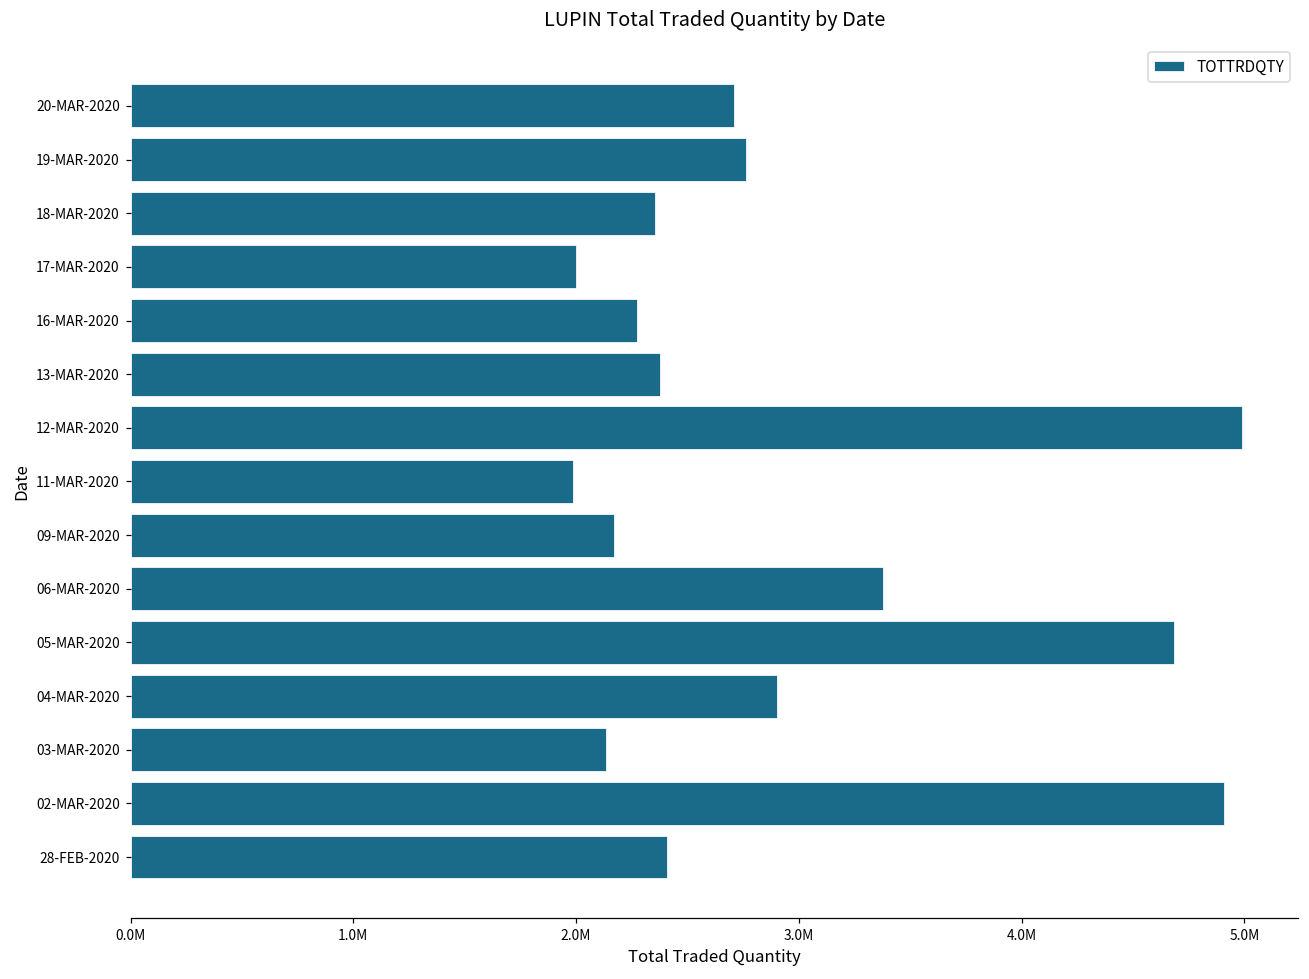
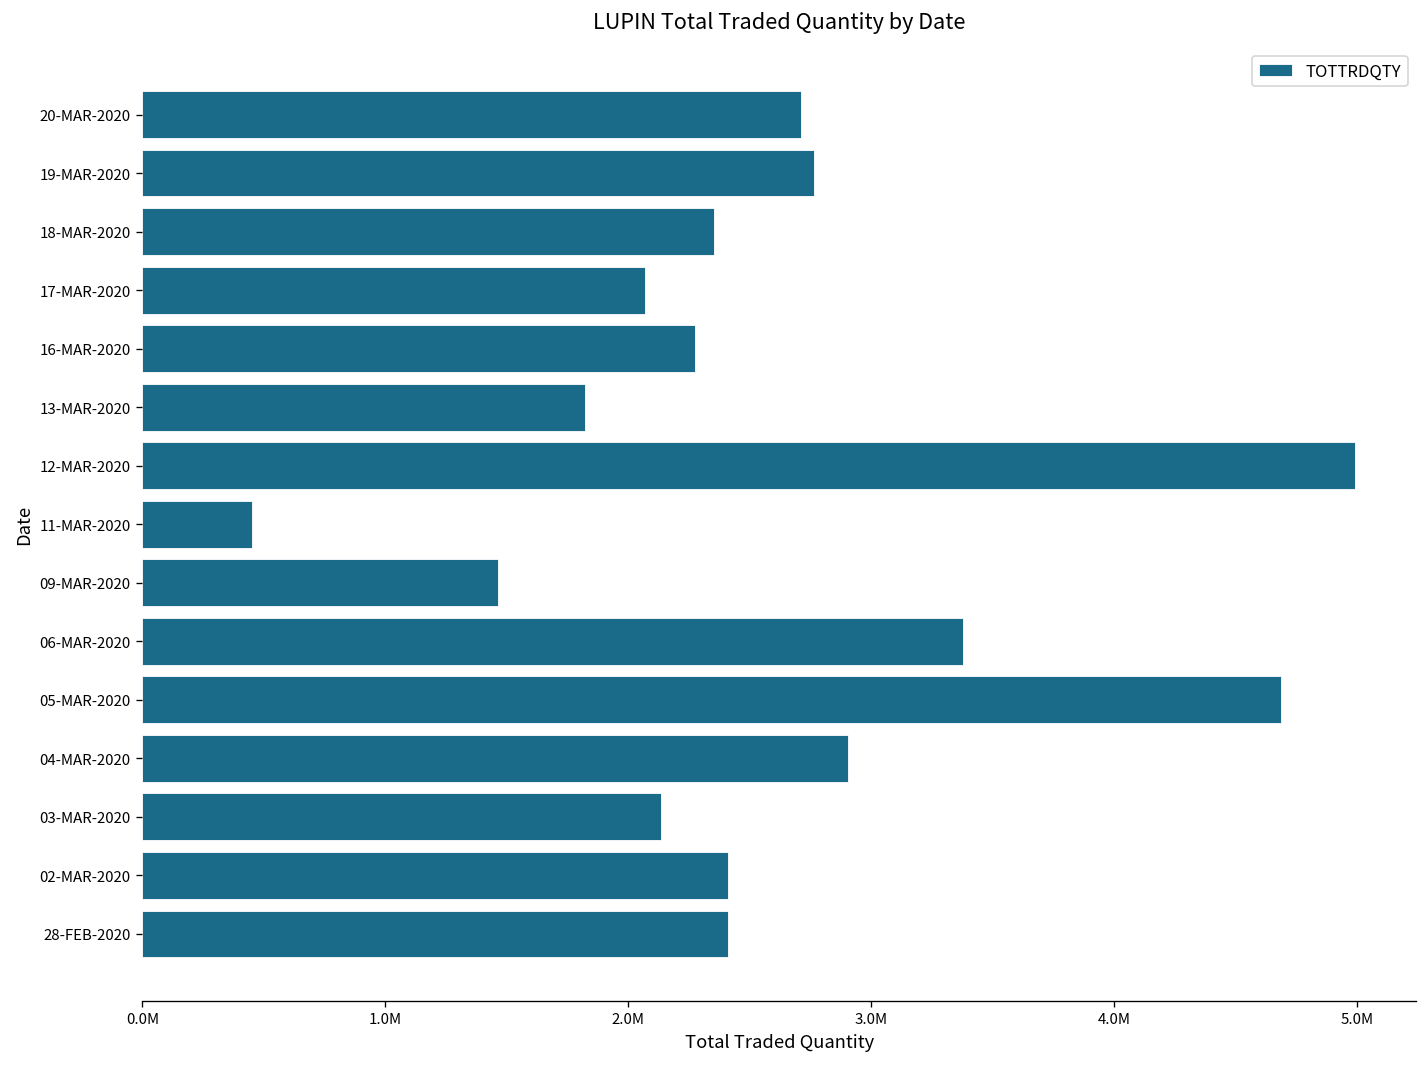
  {
    "20-MAR-2020": 2710000,
    "19-MAR-2020": 2760000,
    "18-MAR-2020": 2350000,
-   "17-MAR-2020": 2000000,
+   "17-MAR-2020": 2070000,
    "16-MAR-2020": 2270000,
-   "13-MAR-2020": 2380000,
+   "13-MAR-2020": 1820000,
    "12-MAR-2020": 4990000,
-   "11-MAR-2020": 1990000,
-   "09-MAR-2020": 2170000,
+   "11-MAR-2020": 450000,
+   "09-MAR-2020": 1460000,
    "06-MAR-2020": 3380000,
    "05-MAR-2020": 4690000,
    "04-MAR-2020": 2900000,
    "03-MAR-2020": 2140000,
-   "02-MAR-2020": 4910000,
+   "02-MAR-2020": 2410000,
    "28-FEB-2020": 2410000
  }
